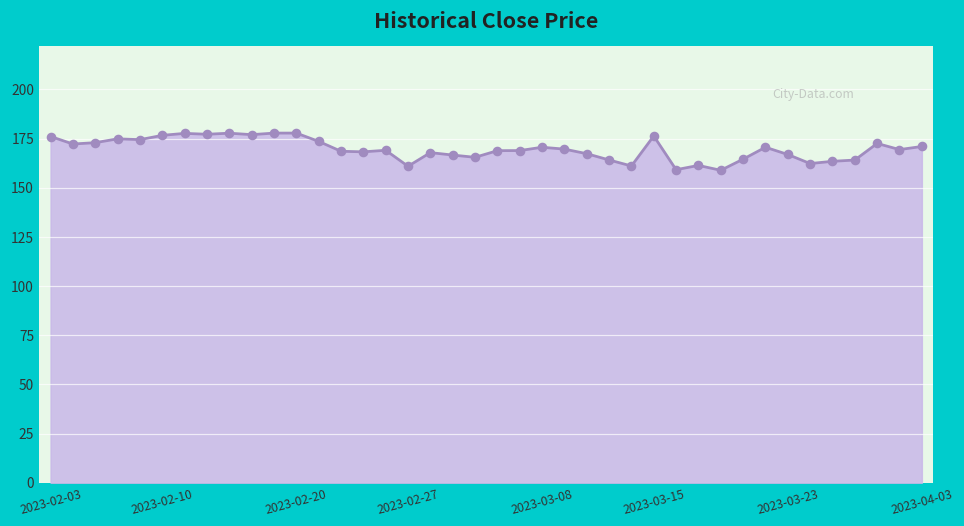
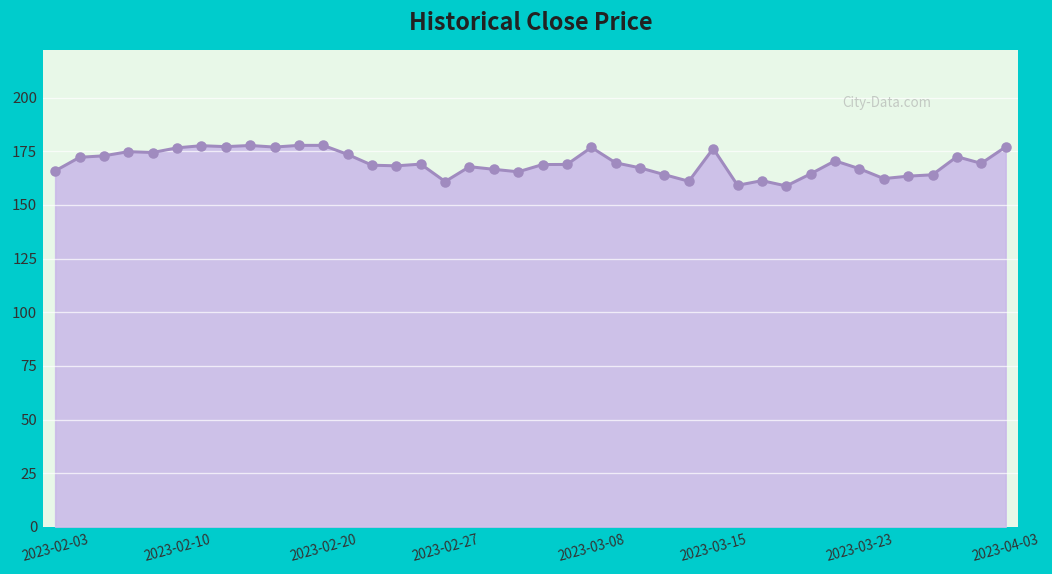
  {
-   "2023-02-03": 176,
+   "2023-02-03": 166,
    "2023-02-10": 177,
    "2023-02-20": 178,
    "2023-02-27": 161,
-   "2023-03-08": 171,
+   "2023-03-08": 177,
    "2023-03-15": 176,
    "2023-03-23": 167,
-   "2023-04-03": 171
+   "2023-04-03": 177
  }
